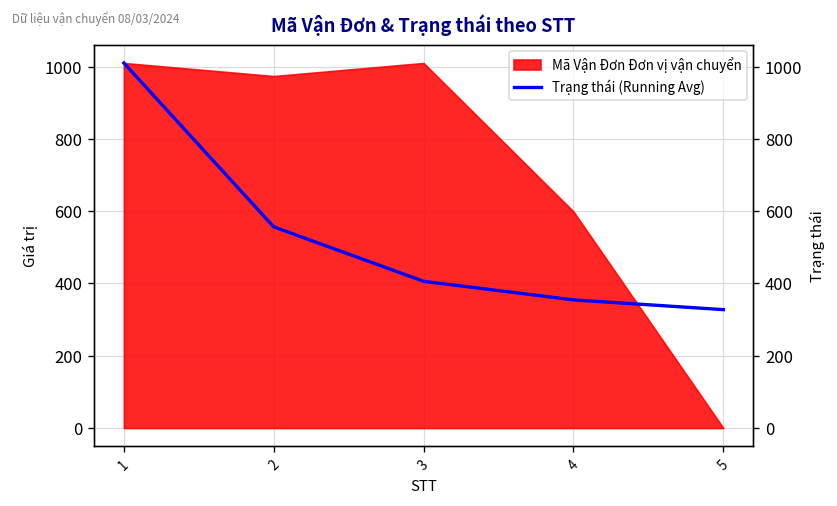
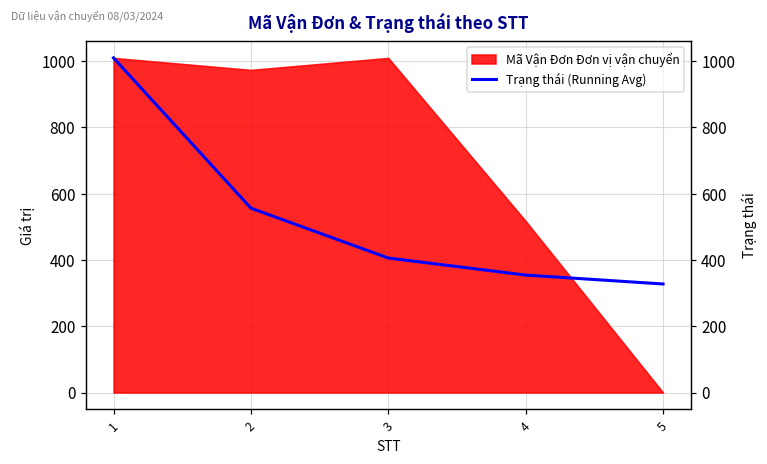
  {
    "Trạng thái (Running Avg)": {
      "2": 560,
      "3": 410,
      "4": 350,
      "5": 330
    },
    "Mã Vận Đơn Đơn vị vận chuyển": {
      "2": 970,
      "3": 1010,
-     "4": 600,
+     "4": 520,
      "5": 0
    }
  }
